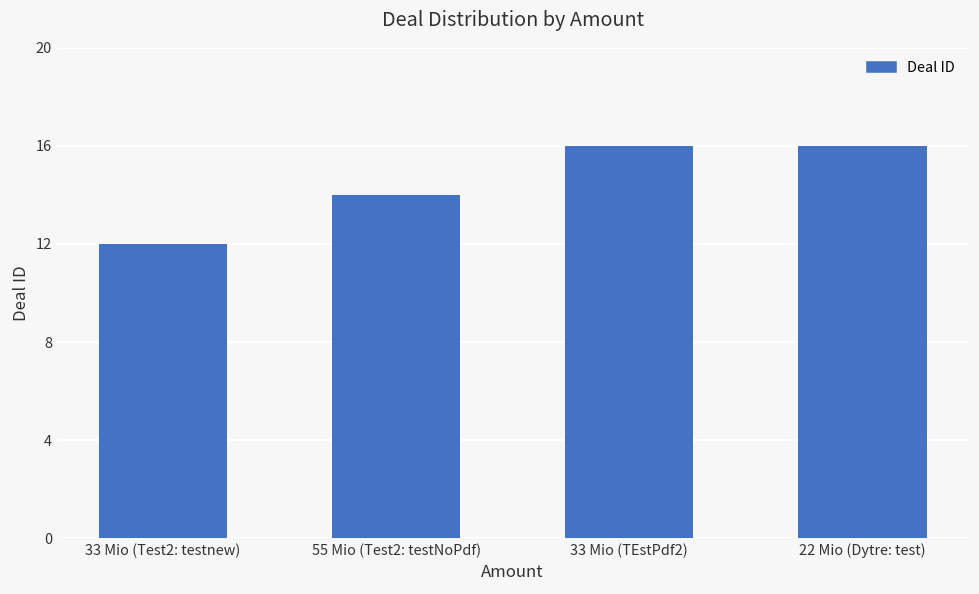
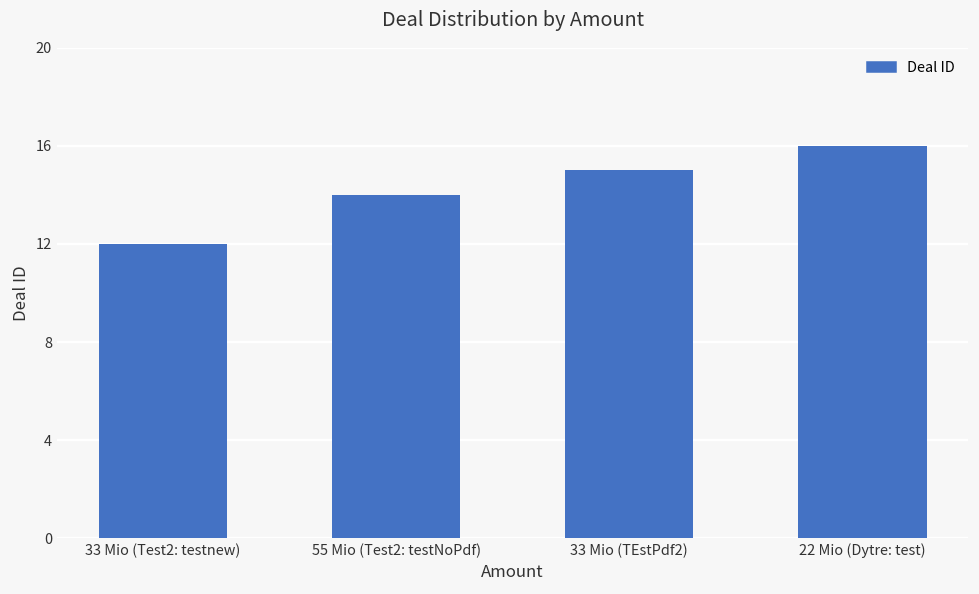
  {
    "33 Mio (Test2: testnew)": 12,
    "55 Mio (Test2: testNoPdf)": 14,
-   "33 Mio (TEstPdf2)": 16,
+   "33 Mio (TEstPdf2)": 15,
    "22 Mio (Dytre: test)": 16
  }
